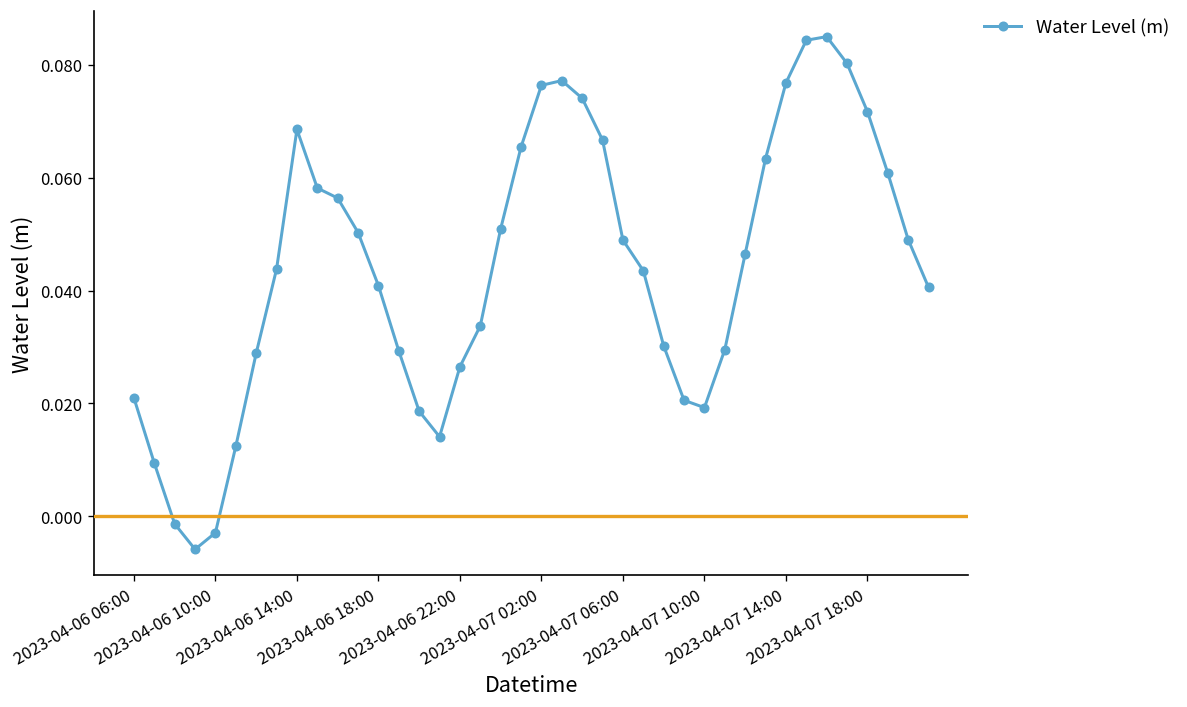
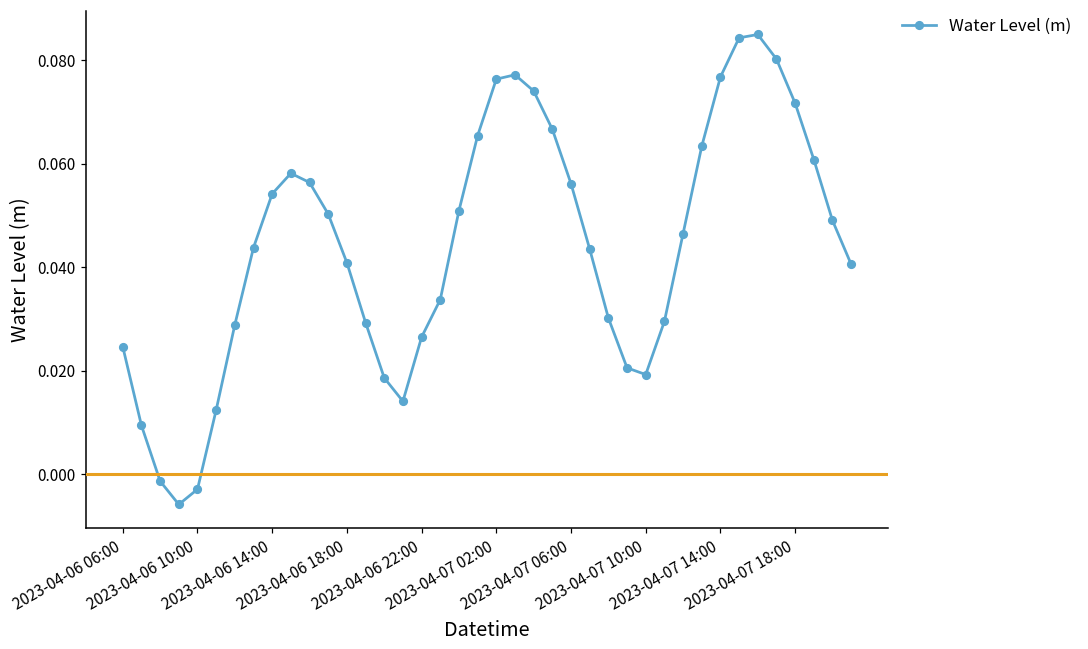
  {
-   "2023-04-06 06:00": 0.021,
+   "2023-04-06 06:00": 0.025,
    "2023-04-06 10:00": -0.003,
-   "2023-04-06 14:00": 0.069,
+   "2023-04-06 14:00": 0.054,
    "2023-04-06 18:00": 0.041,
    "2023-04-06 22:00": 0.026,
    "2023-04-07 02:00": 0.076,
-   "2023-04-07 06:00": 0.049,
+   "2023-04-07 06:00": 0.056,
    "2023-04-07 10:00": 0.019,
    "2023-04-07 14:00": 0.077,
    "2023-04-07 18:00": 0.072
  }
